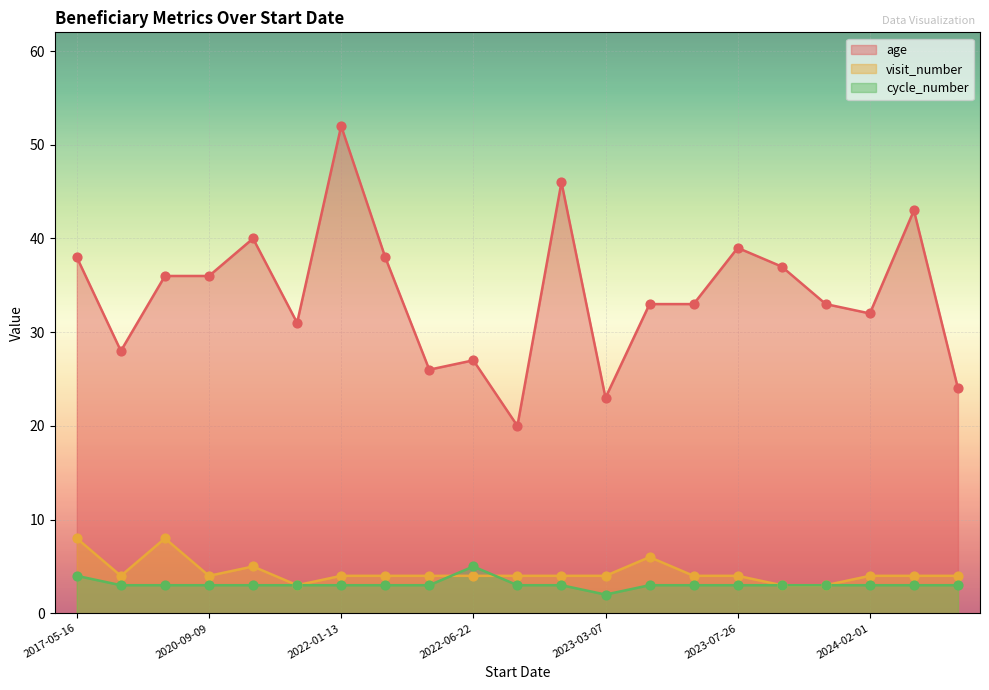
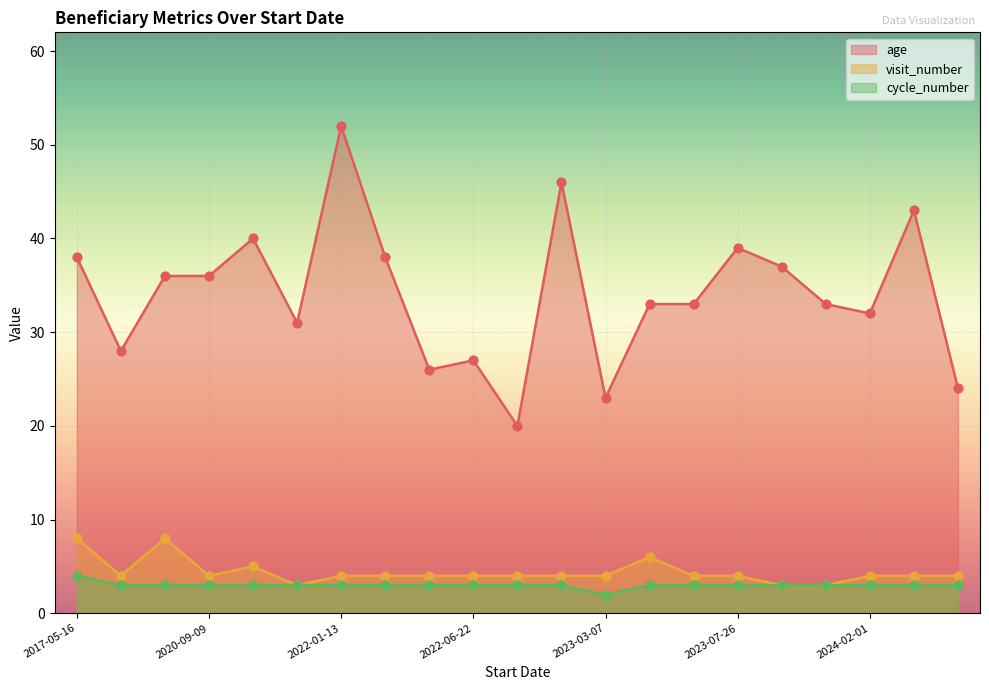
  {
    "cycle_number": {
      "2017-05-16": 4,
      "2020-09-09": 3,
-     "2022-06-22": 5
+     "2022-06-22": 3
    }
  }
